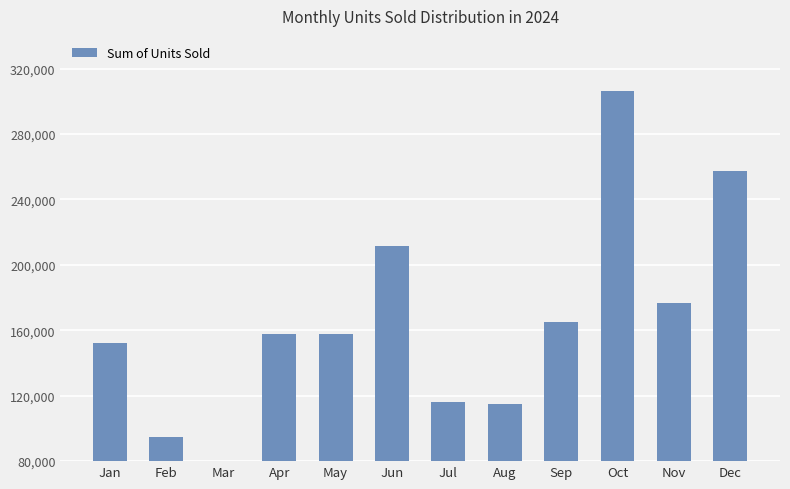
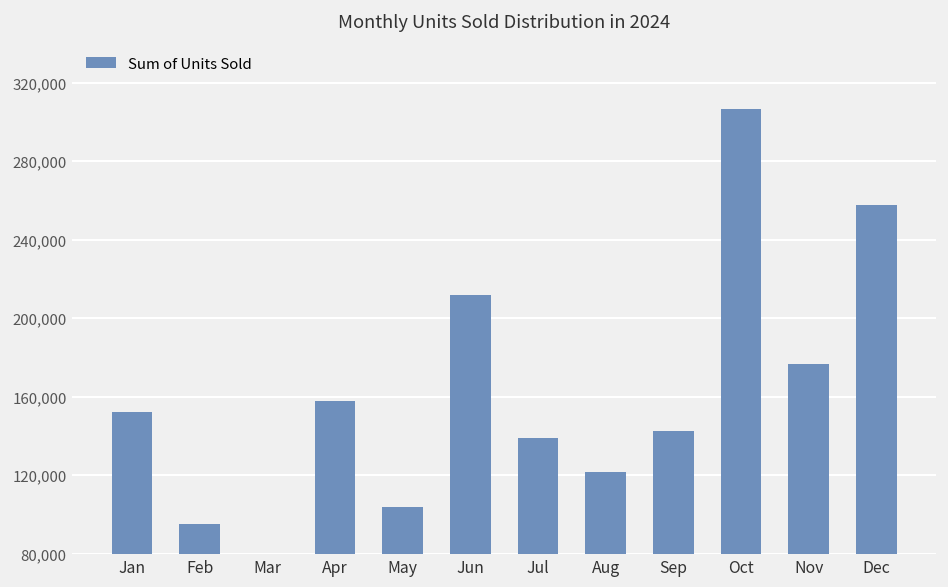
  {
    "Jan": "152,000",
    "Feb": "95,000",
    "Apr": "158,000",
-   "May": "158,000",
+   "May": "104,000",
    "Jun": "212,000",
-   "Jul": "116,000",
-   "Aug": "115,000",
-   "Sep": "165,000",
+   "Jul": "139,000",
+   "Aug": "121,000",
+   "Sep": "142,000",
    "Oct": "307,000",
    "Nov": "177,000",
    "Dec": "258,000"
  }
